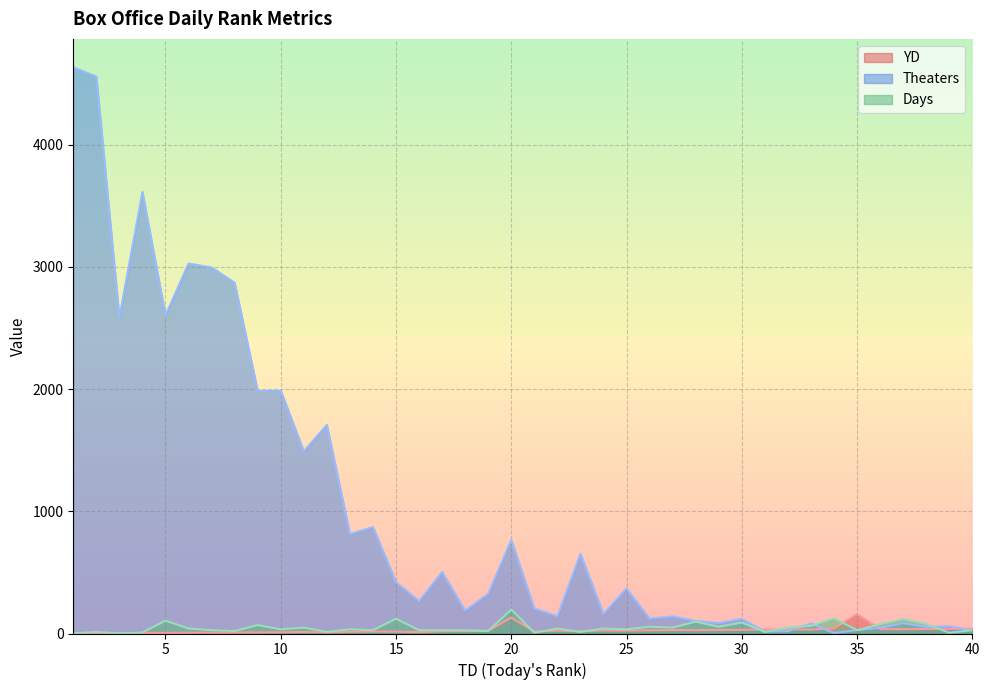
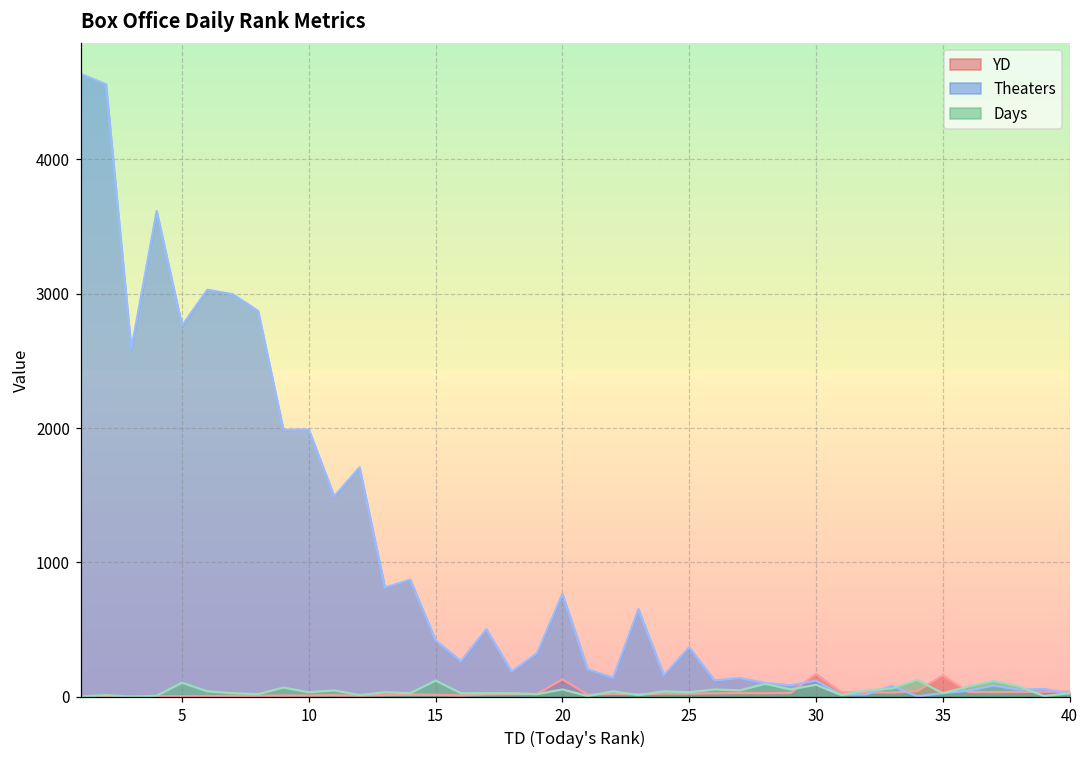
  {
    "YD": {
      "5": 10,
      "10": 10,
      "15": 20,
      "20": 130,
-     "30": 30,
+     "30": 170,
      "35": 160
    },
    "Theaters": {
-     "5": 2600,
+     "5": 2760,
      "10": 1990,
      "15": 420,
      "20": 770,
      "25": 370,
      "30": 120
    },
    "Days": {
      "5": 110,
      "10": 30,
      "15": 120,
-     "20": 200,
+     "20": 60,
      "30": 90
    }
  }
